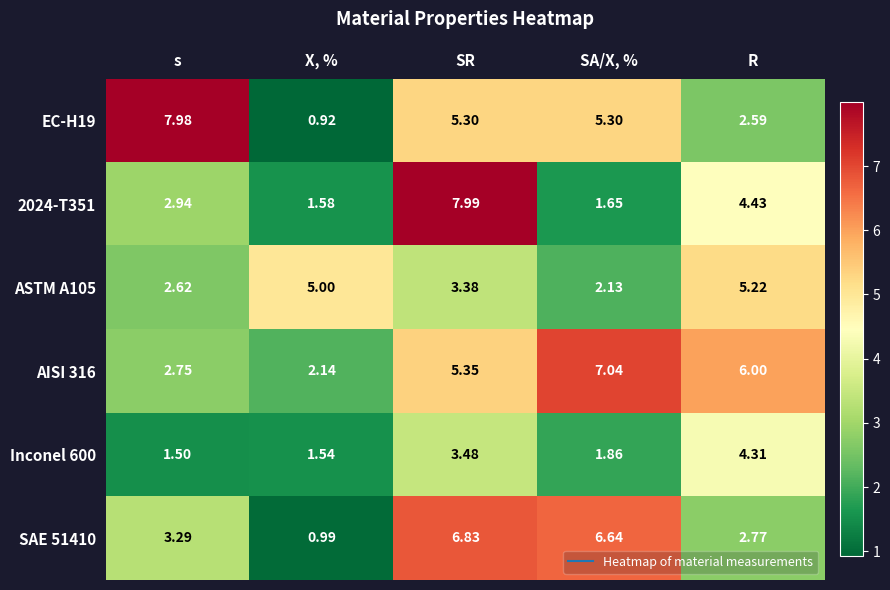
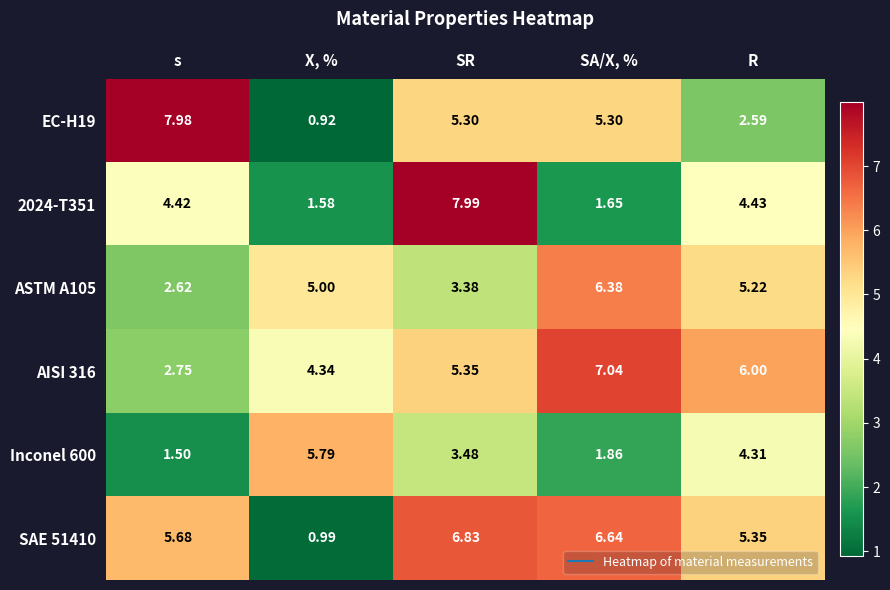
  {
    "EC-H19": {
      "s": 7.98,
      "X, %": 0.92,
      "SR": 5.30,
      "SA/X, %": 5.30,
      "R": 2.59
    },
    "2024-T351": {
-     "s": 2.94,
+     "s": 4.42,
      "X, %": 1.58,
      "SR": 7.99,
      "SA/X, %": 1.65,
      "R": 4.43
    },
    "ASTM A105": {
      "s": 2.62,
      "X, %": 5.00,
      "SR": 3.38,
-     "SA/X, %": 2.13,
+     "SA/X, %": 6.38,
      "R": 5.22
    },
    "AISI 316": {
      "s": 2.75,
-     "X, %": 2.14,
+     "X, %": 4.34,
      "SR": 5.35,
      "SA/X, %": 7.04,
      "R": 6.00
    },
    "Inconel 600": {
      "s": 1.50,
-     "X, %": 1.54,
+     "X, %": 5.79,
      "SR": 3.48,
      "SA/X, %": 1.86,
      "R": 4.31
    },
    "SAE 51410": {
-     "s": 3.29,
+     "s": 5.68,
      "X, %": 0.99,
      "SR": 6.83,
      "SA/X, %": 6.64,
-     "R": 2.77
+     "R": 5.35
    }
  }
